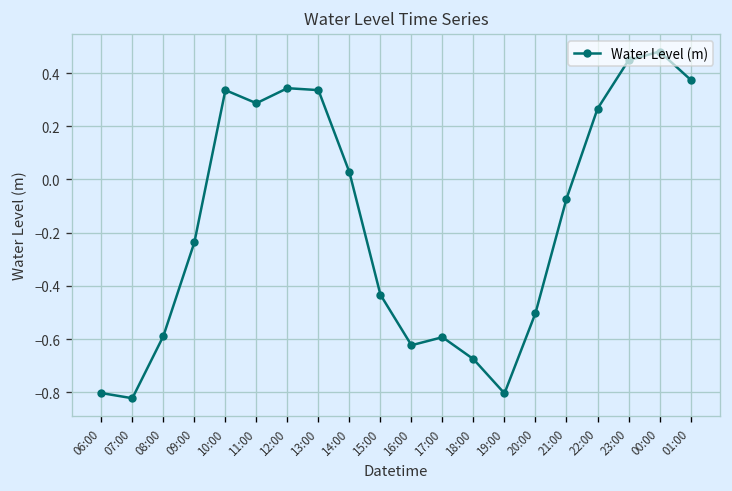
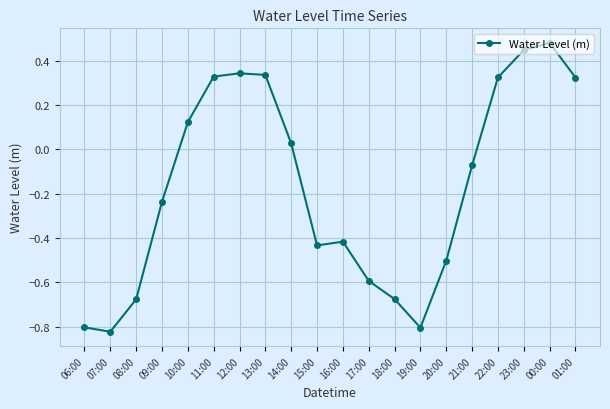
  {
    "06:00": -0.80,
    "07:00": -0.82,
-   "08:00": -0.59,
+   "08:00": -0.68,
    "09:00": -0.24,
-   "10:00": 0.34,
-   "11:00": 0.29,
+   "10:00": 0.12,
+   "11:00": 0.33,
    "12:00": 0.34,
    "13:00": 0.34,
    "14:00": 0.03,
    "15:00": -0.43,
-   "16:00": -0.62,
+   "16:00": -0.42,
    "17:00": -0.59,
    "18:00": -0.68,
    "19:00": -0.80,
    "20:00": -0.50,
    "21:00": -0.07,
-   "22:00": 0.27,
-   "01:00": 0.37
+   "22:00": 0.32,
+   "01:00": 0.32
  }
